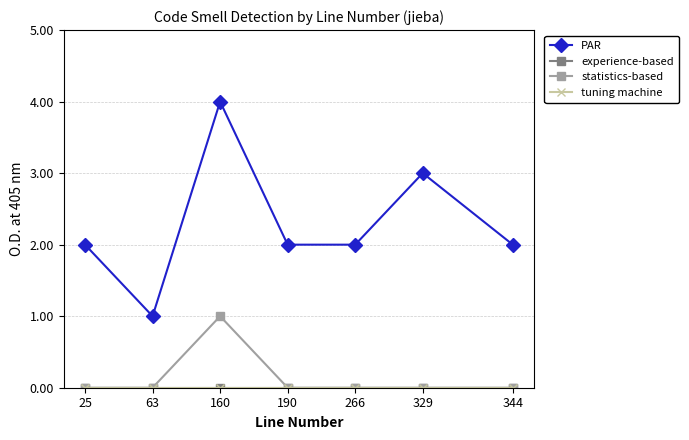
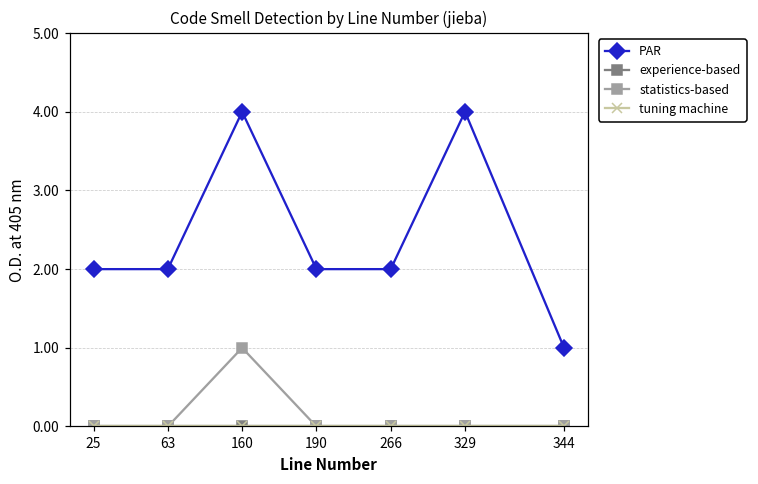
  {
    "PAR": {
      "25": 2,
-     "63": 1,
+     "63": 2,
      "160": 4,
      "190": 2,
      "266": 2,
-     "329": 3,
-     "344": 2
+     "329": 4,
+     "344": 1
    }
  }
